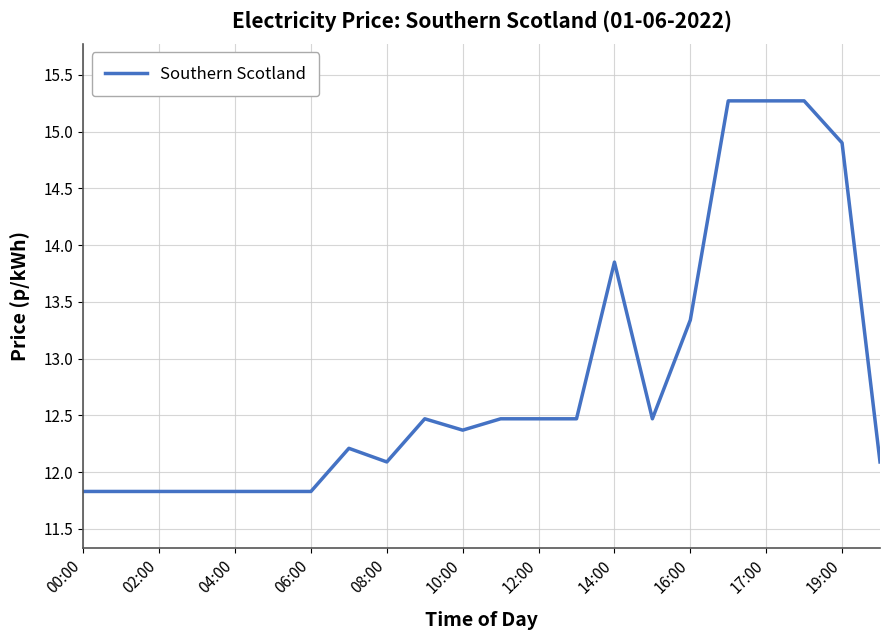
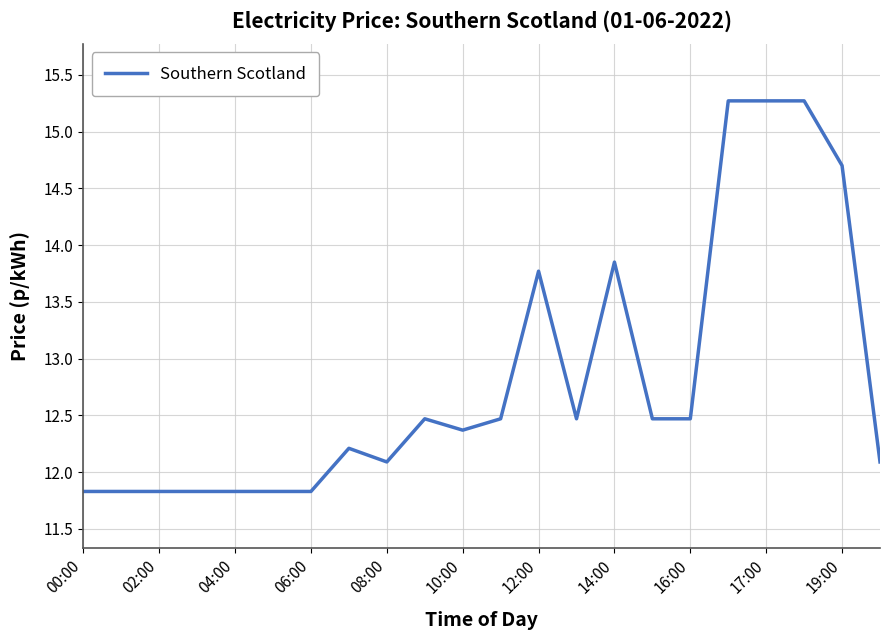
  {
    "00:00": 11.83,
    "02:00": 11.83,
    "04:00": 11.83,
    "06:00": 11.83,
    "08:00": 12.09,
    "10:00": 12.37,
-   "12:00": 12.47,
+   "12:00": 13.77,
    "14:00": 13.85,
-   "16:00": 13.34,
+   "16:00": 12.47,
    "17:00": 15.27,
-   "19:00": 14.9
+   "19:00": 14.7
  }
